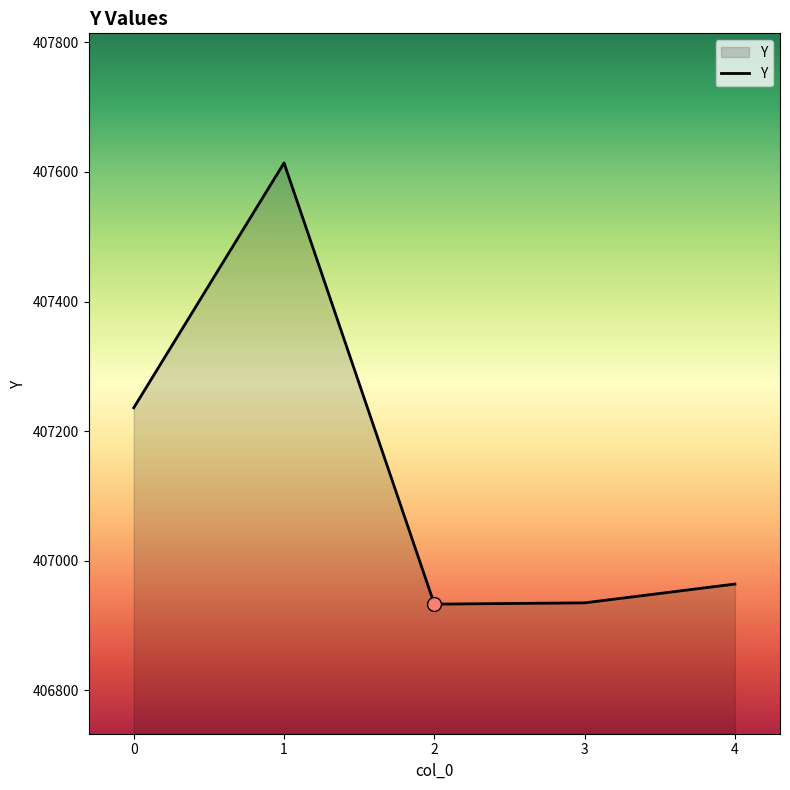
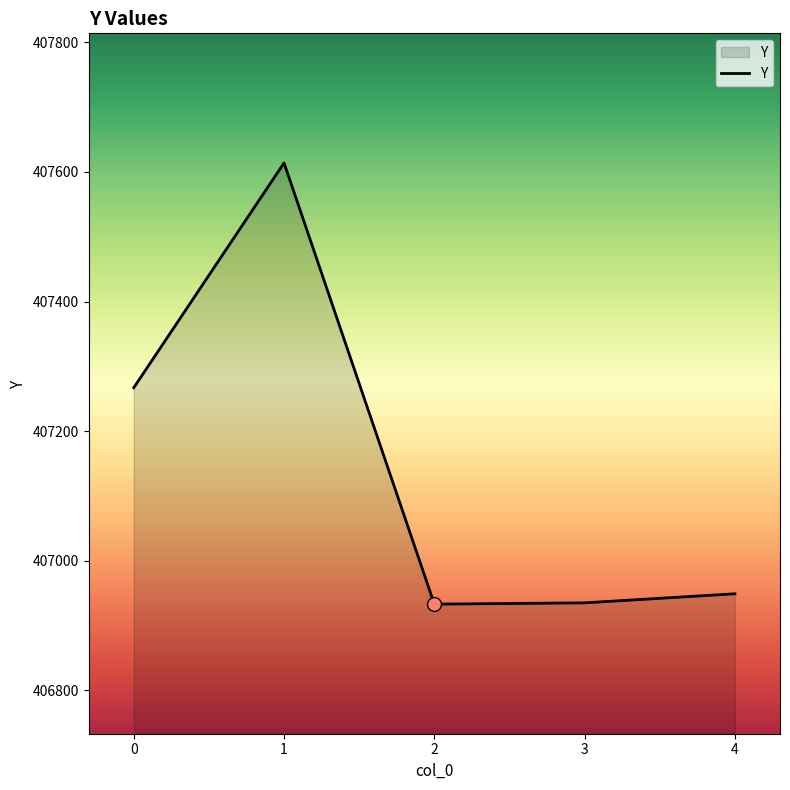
  {
    "Y": {
-     "0": 407240,
+     "0": 407270,
      "1": 407610,
      "3": 406940,
-     "4": 406960
+     "4": 406950
    }
  }
